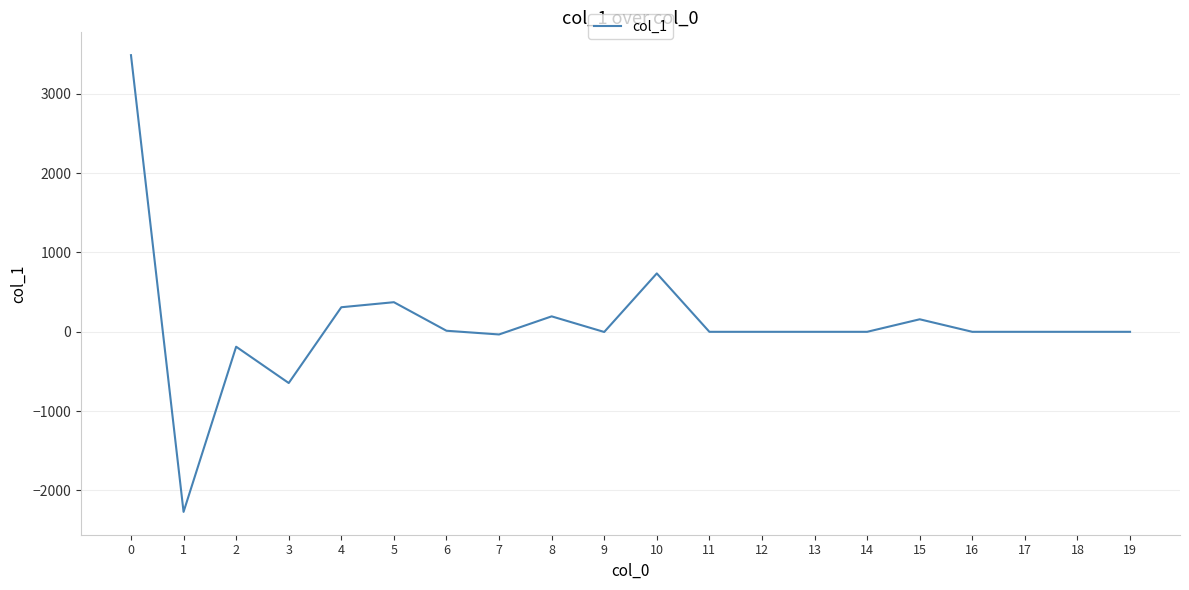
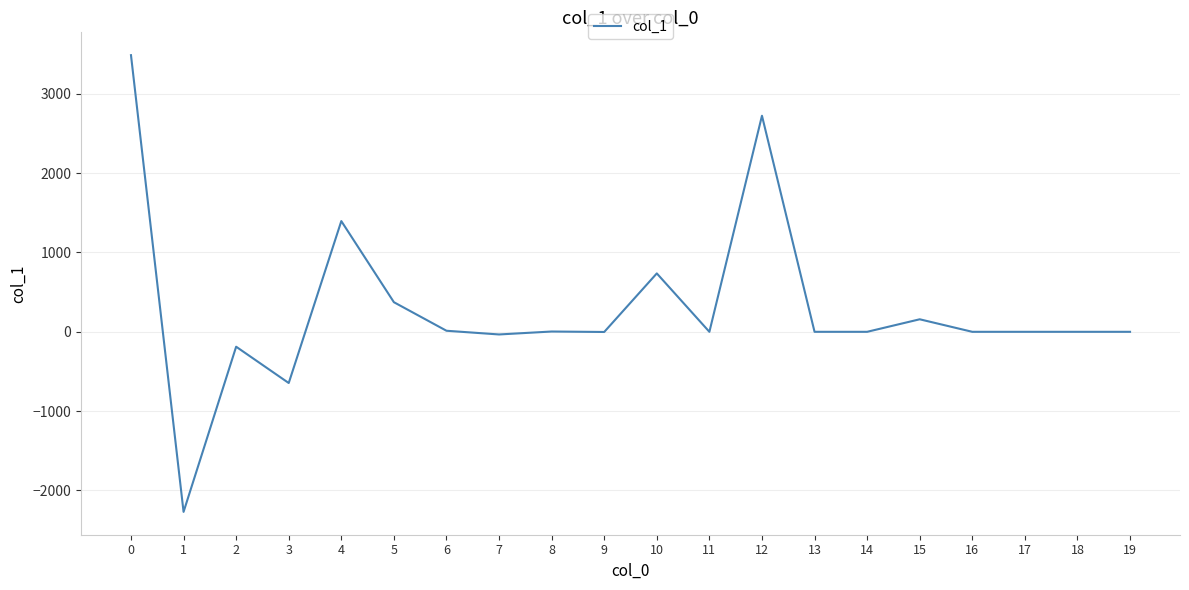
  {
    "0": 3500,
    "1": -2300,
    "2": -200,
    "3": -600,
-   "4": 300,
+   "4": 1400,
    "5": 400,
    "6": 0,
    "7": 0,
-   "8": 200,
+   "8": 0,
    "9": 0,
    "10": 700,
    "11": 0,
-   "12": 0,
+   "12": 2700,
    "13": 0,
    "14": 0,
    "15": 200,
    "16": 0,
    "17": 0,
    "18": 0,
    "19": 0
  }
